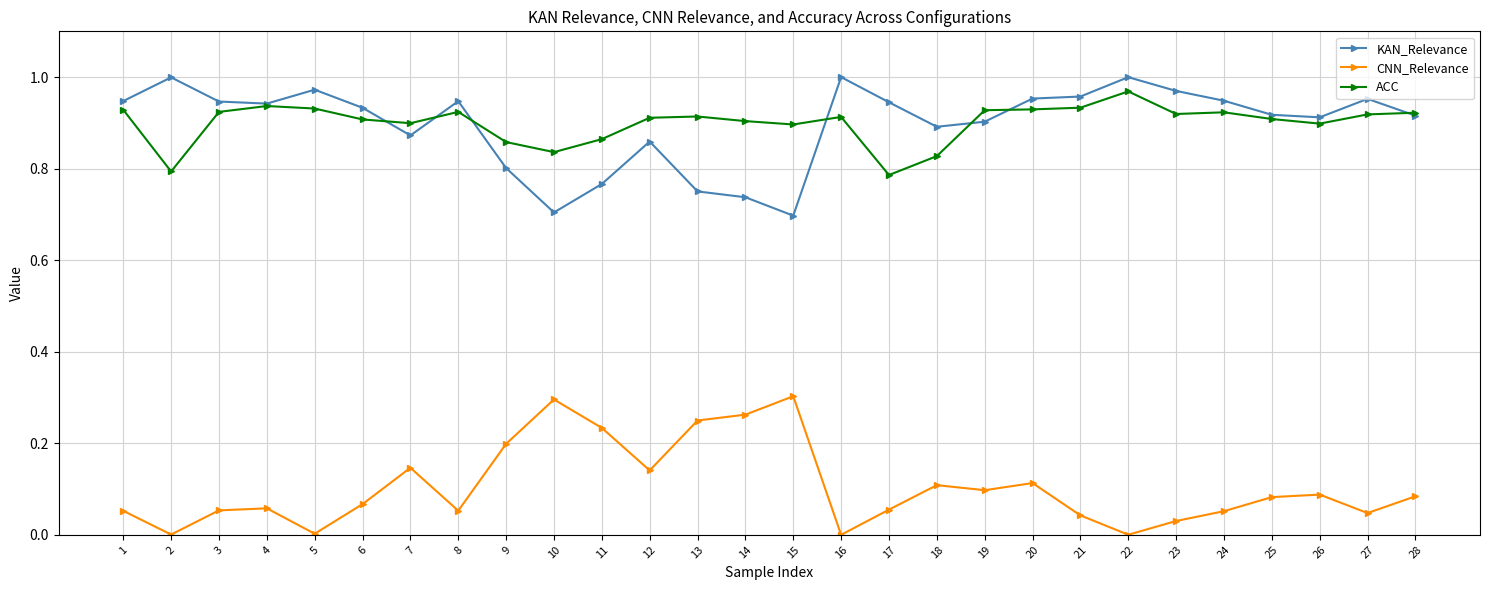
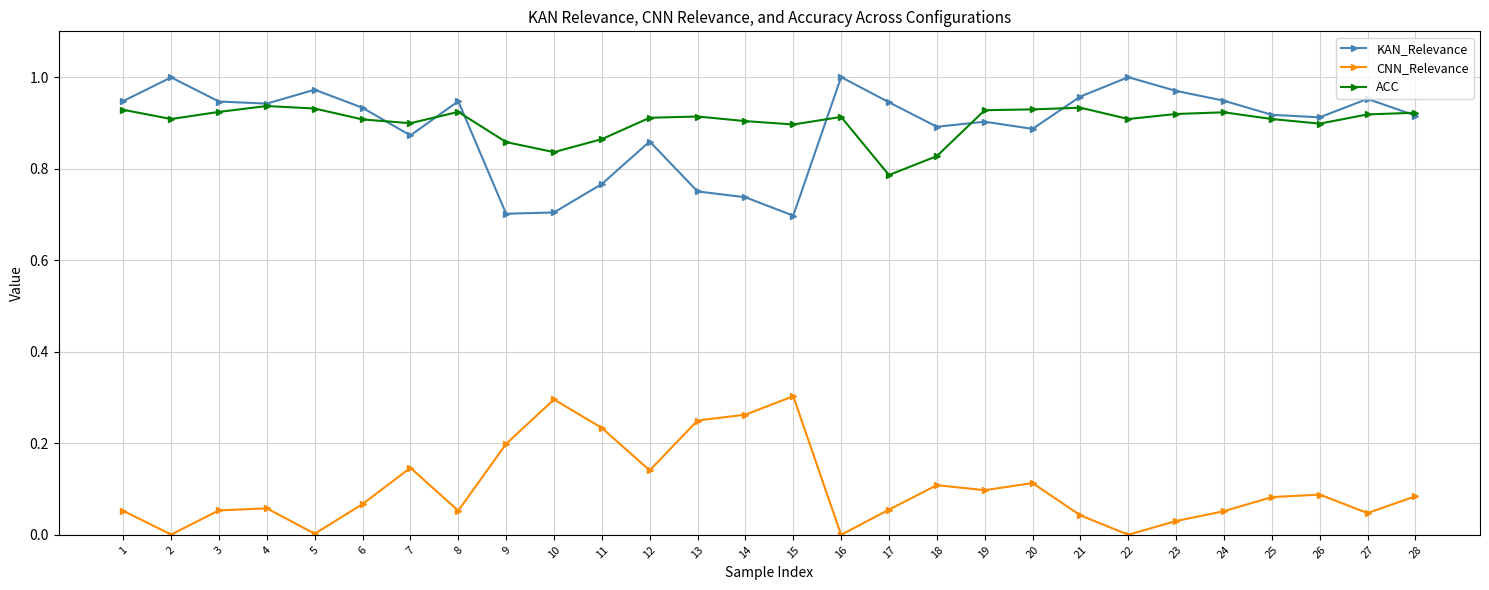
  {
    "KAN_Relevance": {
      "1": 0.95,
      "2": 1.00,
      "3": 0.95,
      "5": 0.97,
      "6": 0.93,
      "7": 0.87,
      "8": 0.95,
-     "9": 0.80,
+     "9": 0.70,
      "10": 0.70,
      "11": 0.77,
      "12": 0.86,
      "13": 0.75,
      "14": 0.74,
      "15": 0.70,
      "16": 1.00,
      "17": 0.95,
      "18": 0.89,
      "19": 0.90,
-     "20": 0.95,
+     "20": 0.89,
      "21": 0.96,
      "22": 1.00,
      "23": 0.97,
      "24": 0.95,
      "25": 0.92,
      "26": 0.91,
      "28": 0.92
    },
    "CNN_Relevance": {
      "1": 0.05,
      "2": 0.00,
      "3": 0.05,
      "4": 0.06,
      "5": 0.00,
      "6": 0.07,
      "7": 0.15,
      "8": 0.05,
      "9": 0.20,
      "10": 0.30,
      "11": 0.23,
      "12": 0.14,
      "13": 0.25,
      "14": 0.26,
      "15": 0.30,
      "16": 0.00,
      "17": 0.05,
      "18": 0.11,
      "19": 0.10,
      "20": 0.11,
      "21": 0.04,
      "22": 0.00,
      "23": 0.03,
      "24": 0.05,
      "25": 0.08,
      "26": 0.09,
      "27": 0.05,
      "28": 0.08
    },
    "ACC": {
      "1": 0.93,
-     "2": 0.79,
+     "2": 0.91,
      "3": 0.92,
      "5": 0.93,
      "6": 0.91,
      "7": 0.90,
      "8": 0.92,
      "9": 0.86,
      "10": 0.84,
      "11": 0.86,
      "12": 0.91,
      "13": 0.91,
      "14": 0.90,
      "15": 0.90,
      "16": 0.91,
      "17": 0.79,
      "18": 0.83,
      "19": 0.93,
      "20": 0.93,
      "21": 0.93,
-     "22": 0.97,
+     "22": 0.91,
      "23": 0.92,
      "24": 0.92,
      "25": 0.91,
      "26": 0.90,
      "27": 0.92,
      "28": 0.92
    }
  }
